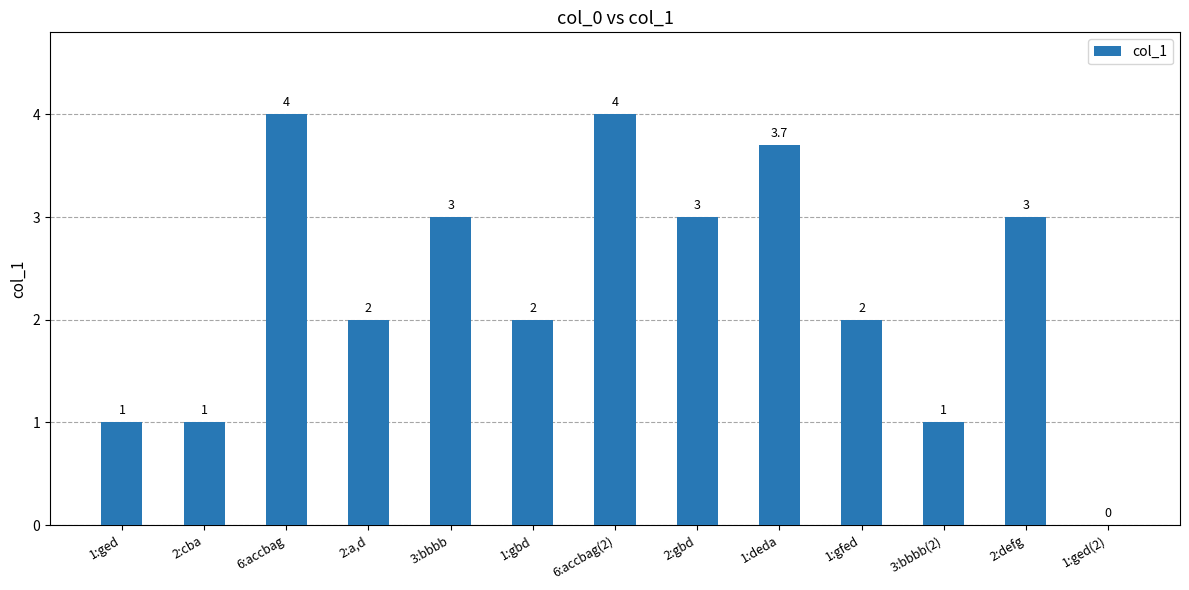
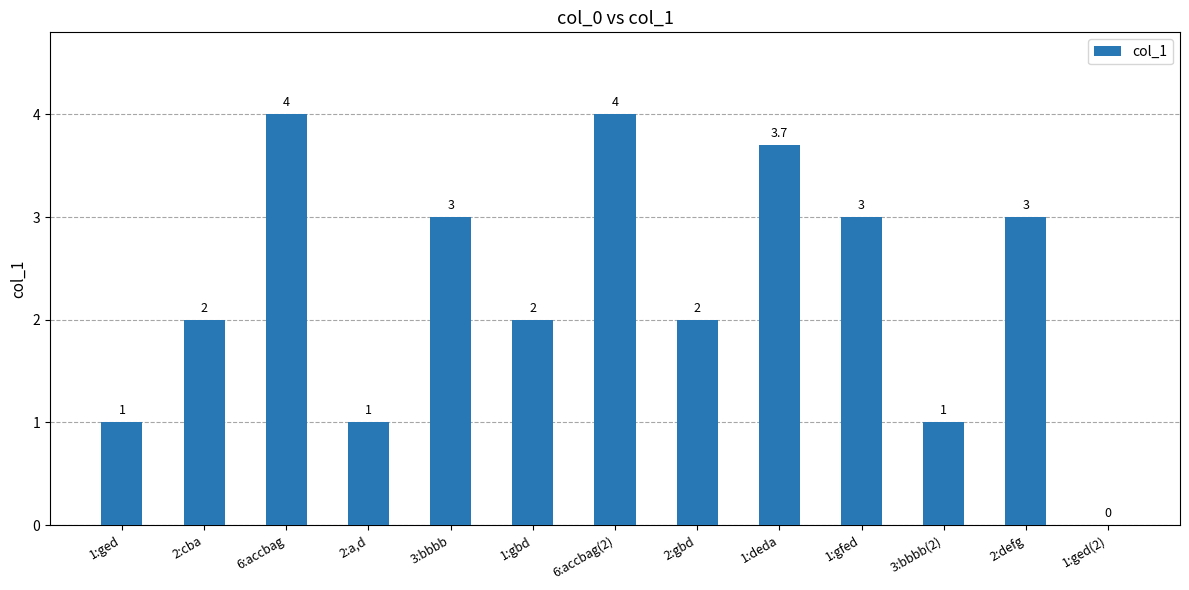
  {
    "1:ged": 1,
-   "2:cba": 1,
+   "2:cba": 2,
    "6:accbag": 4,
-   "2:a,d": 2,
+   "2:a,d": 1,
    "3:bbbb": 3,
    "1:gbd": 2,
    "6:accbag(2)": 4,
-   "2:gbd": 3,
+   "2:gbd": 2,
    "1:deda": 3.7,
-   "1:gfed": 2,
+   "1:gfed": 3,
    "3:bbbb(2)": 1,
    "2:defg": 3,
    "1:ged(2)": 0
  }
